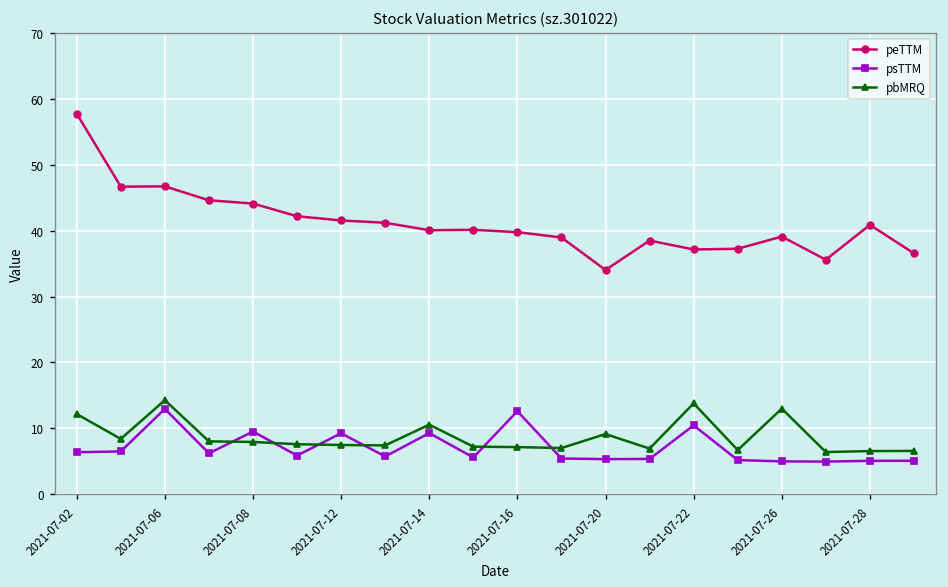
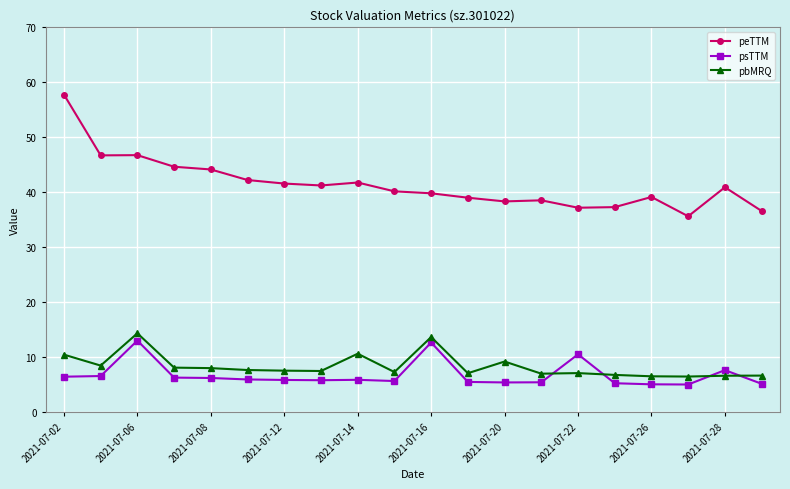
  {
    "peTTM": {
      "2021-07-02": 58,
      "2021-07-06": 47,
      "2021-07-08": 44,
      "2021-07-12": 42,
-     "2021-07-14": 40,
+     "2021-07-14": 42,
      "2021-07-16": 40,
-     "2021-07-20": 34,
+     "2021-07-20": 38,
      "2021-07-22": 37,
      "2021-07-26": 39,
      "2021-07-28": 41
    },
    "psTTM": {
      "2021-07-02": 6,
      "2021-07-06": 13,
-     "2021-07-08": 10,
-     "2021-07-12": 9,
-     "2021-07-14": 9,
+     "2021-07-08": 6,
+     "2021-07-12": 6,
+     "2021-07-14": 6,
      "2021-07-16": 13,
      "2021-07-20": 5,
      "2021-07-22": 10,
      "2021-07-26": 5,
-     "2021-07-28": 5
+     "2021-07-28": 8
    },
    "pbMRQ": {
-     "2021-07-02": 12,
+     "2021-07-02": 10,
      "2021-07-06": 14,
      "2021-07-08": 8,
      "2021-07-12": 7,
      "2021-07-14": 11,
-     "2021-07-16": 7,
+     "2021-07-16": 14,
      "2021-07-20": 9,
-     "2021-07-22": 14,
-     "2021-07-26": 13,
+     "2021-07-22": 7,
+     "2021-07-26": 6,
      "2021-07-28": 7
    }
  }
